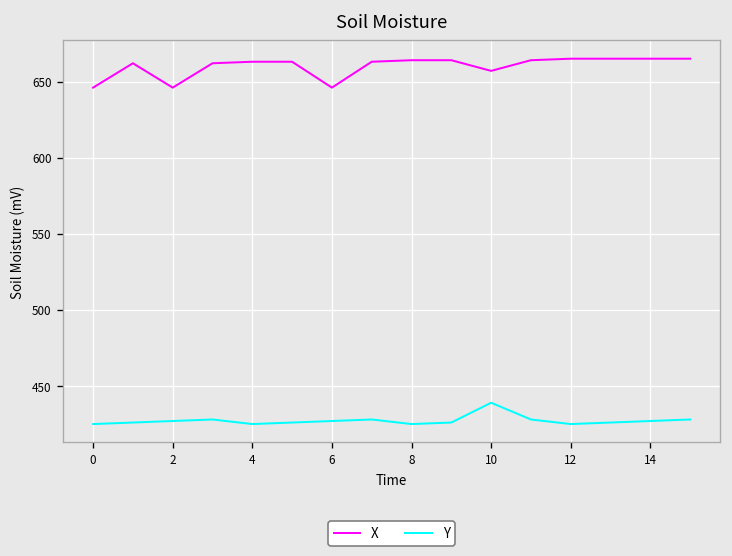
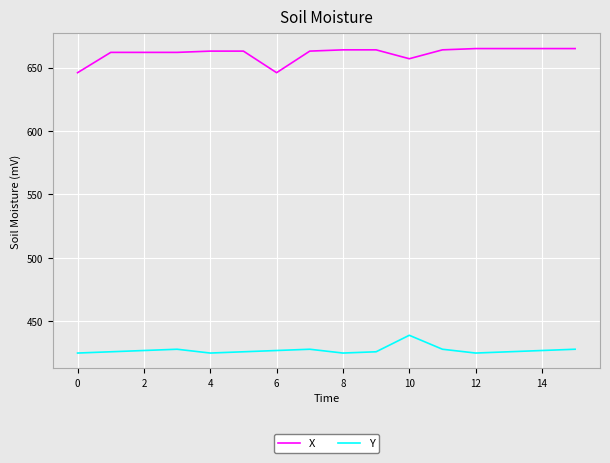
  {
    "X": {
      "0": 646,
-     "2": 646,
+     "2": 662,
      "4": 663,
      "6": 646,
      "8": 664,
      "10": 657,
      "12": 665,
      "14": 665
    },
    "Y": {
      "0": 425,
      "2": 427,
      "4": 425,
      "6": 427,
      "8": 425,
      "10": 439,
      "12": 425,
      "14": 427
    }
  }
